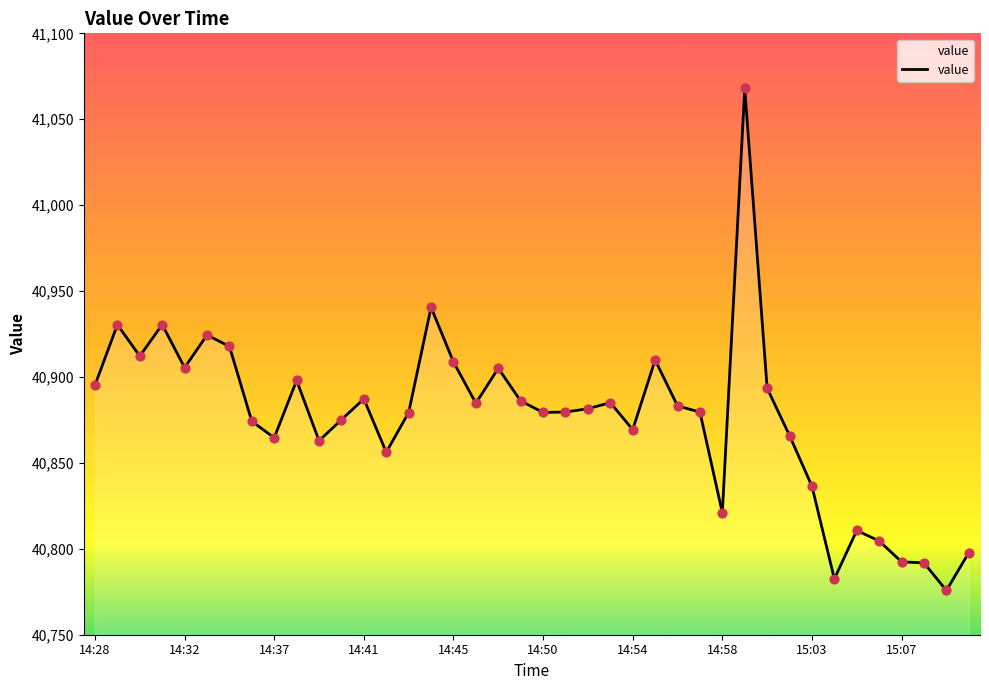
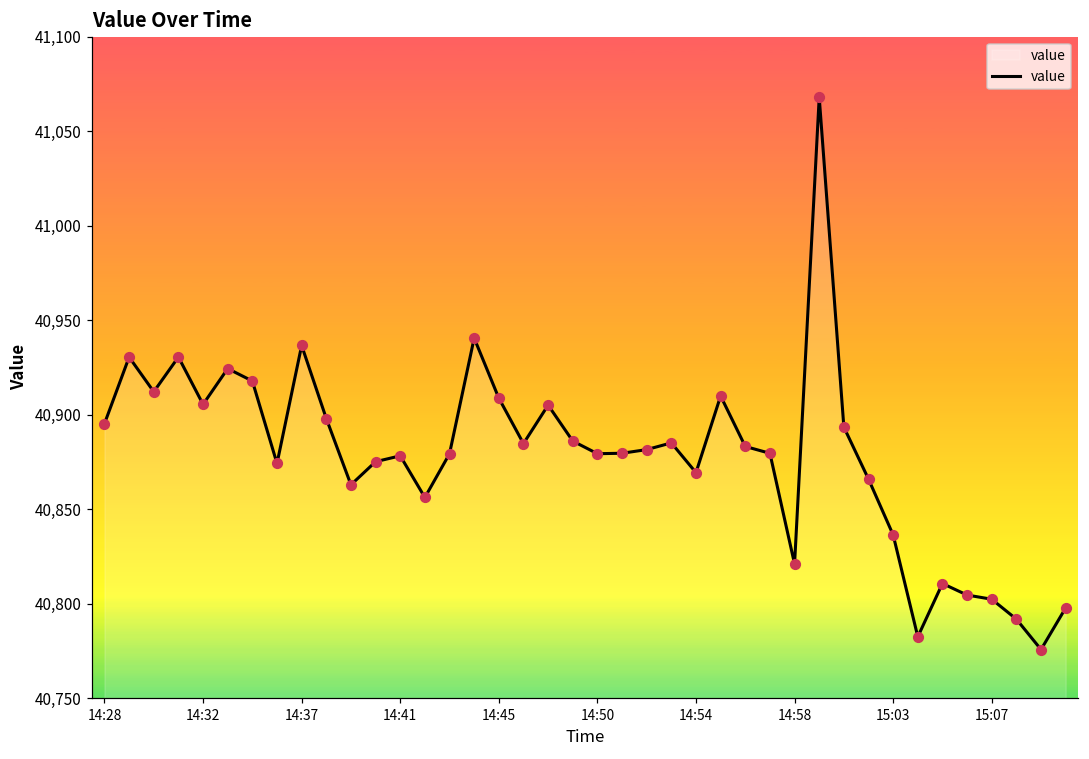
  {
    "14:28": "40,895",
    "14:32": "40,905",
-   "14:37": "40,865",
-   "14:41": "40,887",
+   "14:37": "40,937",
+   "14:41": "40,878",
    "14:45": "40,909",
    "14:50": "40,879",
    "14:54": "40,869",
    "14:58": "40,821",
    "15:03": "40,836",
-   "15:07": "40,792"
+   "15:07": "40,802"
  }
